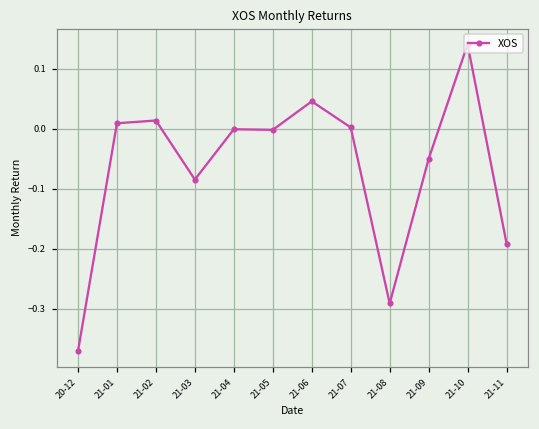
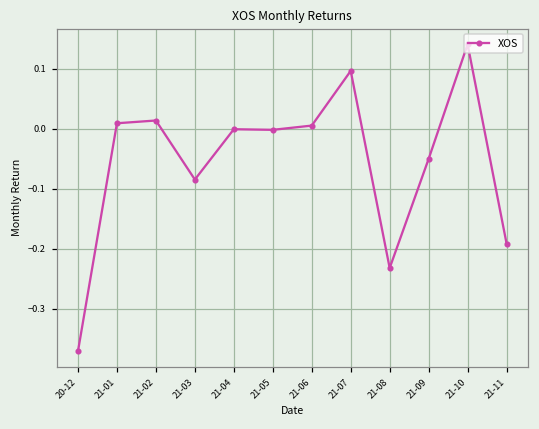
  {
    "20-12": -0.37,
    "21-01": 0.01,
    "21-02": 0.01,
    "21-03": -0.08,
    "21-04": 0.00,
    "21-05": 0.00,
-   "21-06": 0.05,
-   "21-07": 0.00,
-   "21-08": -0.29,
+   "21-06": 0.01,
+   "21-07": 0.10,
+   "21-08": -0.23,
    "21-09": -0.05,
    "21-11": -0.19
  }
